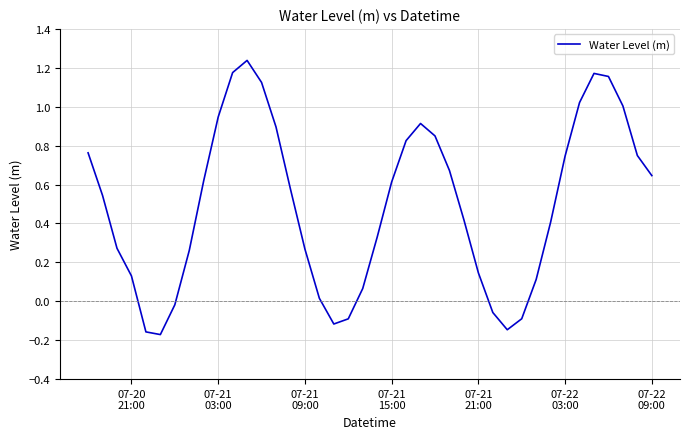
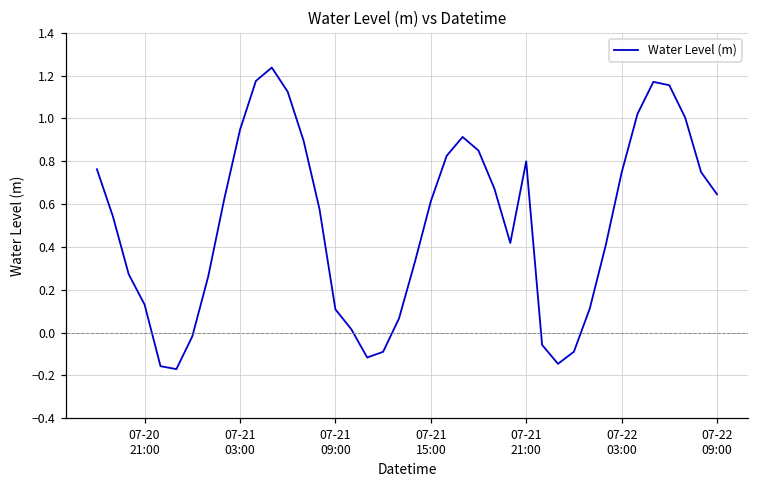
  {
    "07-20 21:00": 0.13,
    "07-21 03:00": 0.95,
-   "07-21 09:00": 0.27,
+   "07-21 09:00": 0.11,
    "07-21 15:00": 0.61,
-   "07-21 21:00": 0.15,
+   "07-21 21:00": 0.80,
    "07-22 03:00": 0.75,
    "07-22 09:00": 0.65
  }
